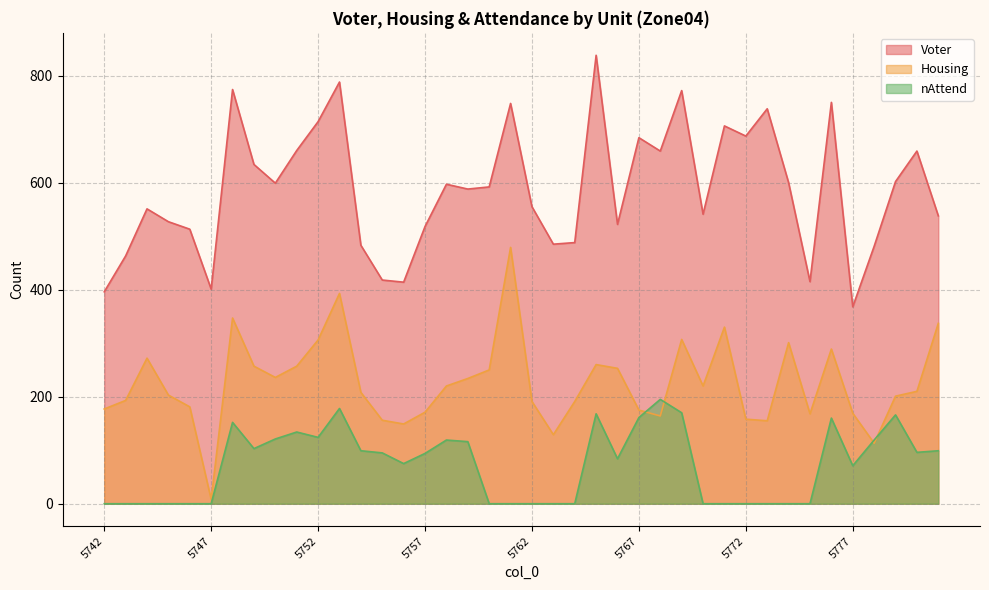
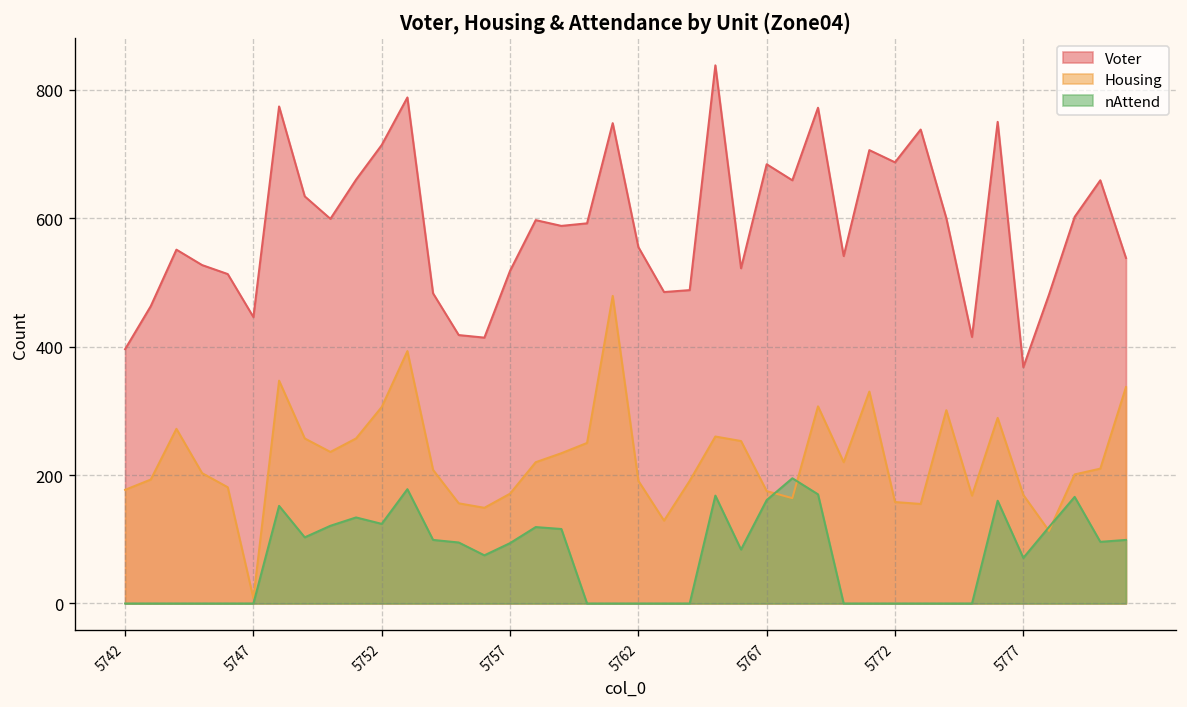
  {
    "Voter": {
      "5742": 400,
-     "5747": 400,
+     "5747": 450,
      "5752": 710,
      "5757": 520,
      "5762": 560,
      "5767": 680,
      "5772": 690,
      "5777": 370
    },
    "Housing": {
      "5742": 180,
      "5747": 10,
      "5752": 310,
      "5757": 170,
      "5762": 190,
      "5767": 180,
      "5772": 160,
      "5777": 170
    },
    "nAttend": {
      "5742": 0,
      "5747": 0,
      "5752": 120,
      "5757": 90,
      "5762": 0,
      "5767": 160,
      "5772": 0,
      "5777": 70
    }
  }
